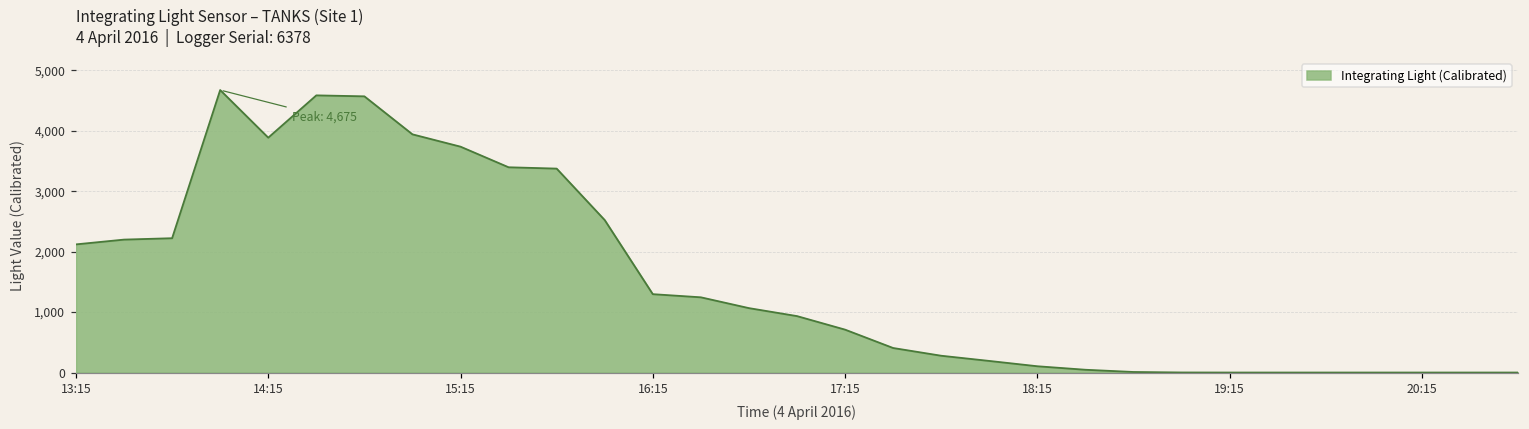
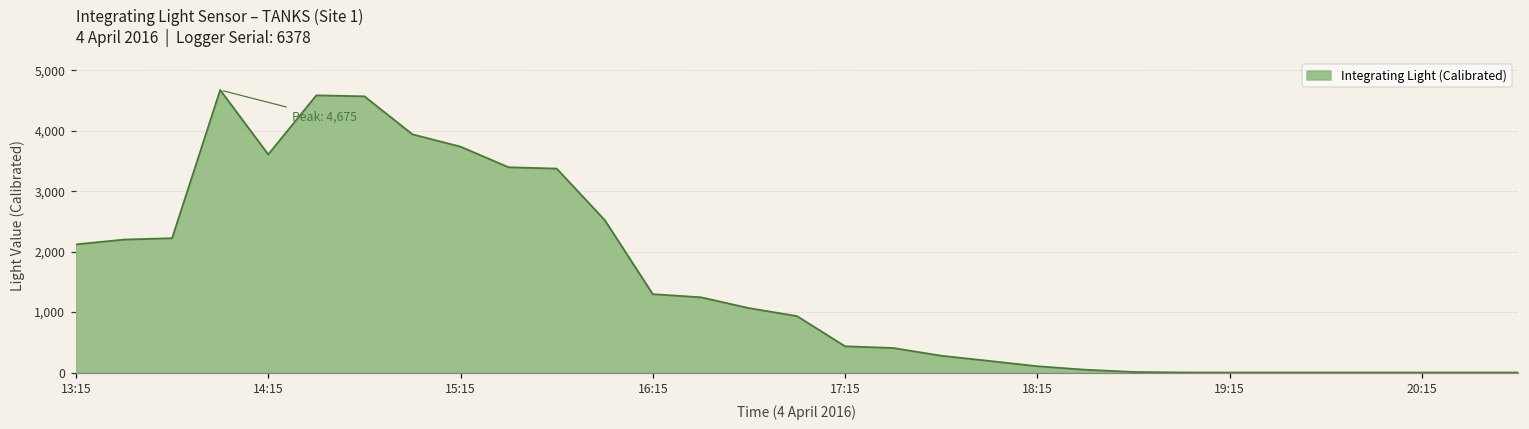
  {
    "13:15": "2,100",
-   "14:15": "3,900",
+   "14:15": "3,600",
    "15:15": "3,700",
    "16:15": "1,300",
-   "17:15": "700",
+   "17:15": "400",
    "18:15": "100",
    "19:15": "0",
    "20:15": "0"
  }
